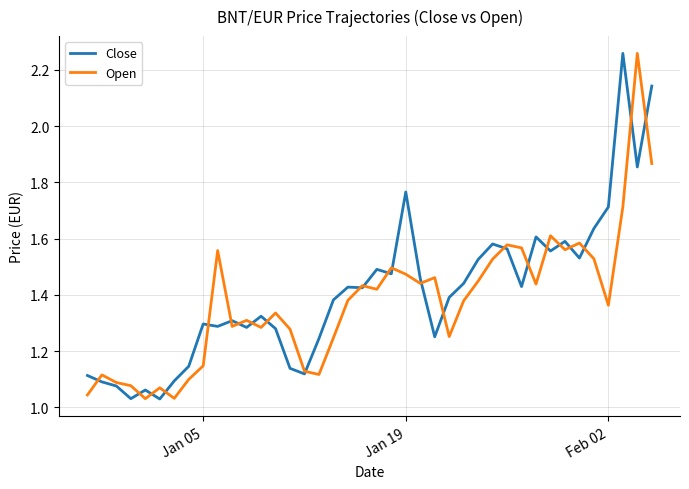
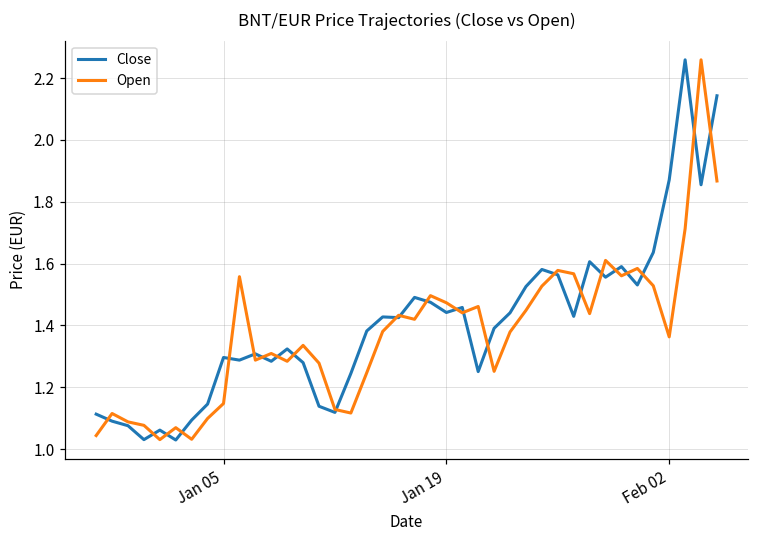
  {
    "Close": {
      "Jan 05": 1.30,
-     "Jan 19": 1.77,
-     "Feb 02": 1.71
+     "Jan 19": 1.44,
+     "Feb 02": 1.87
    },
    "Open": {
      "Jan 05": 1.15,
      "Jan 19": 1.47,
      "Feb 02": 1.36
    }
  }
